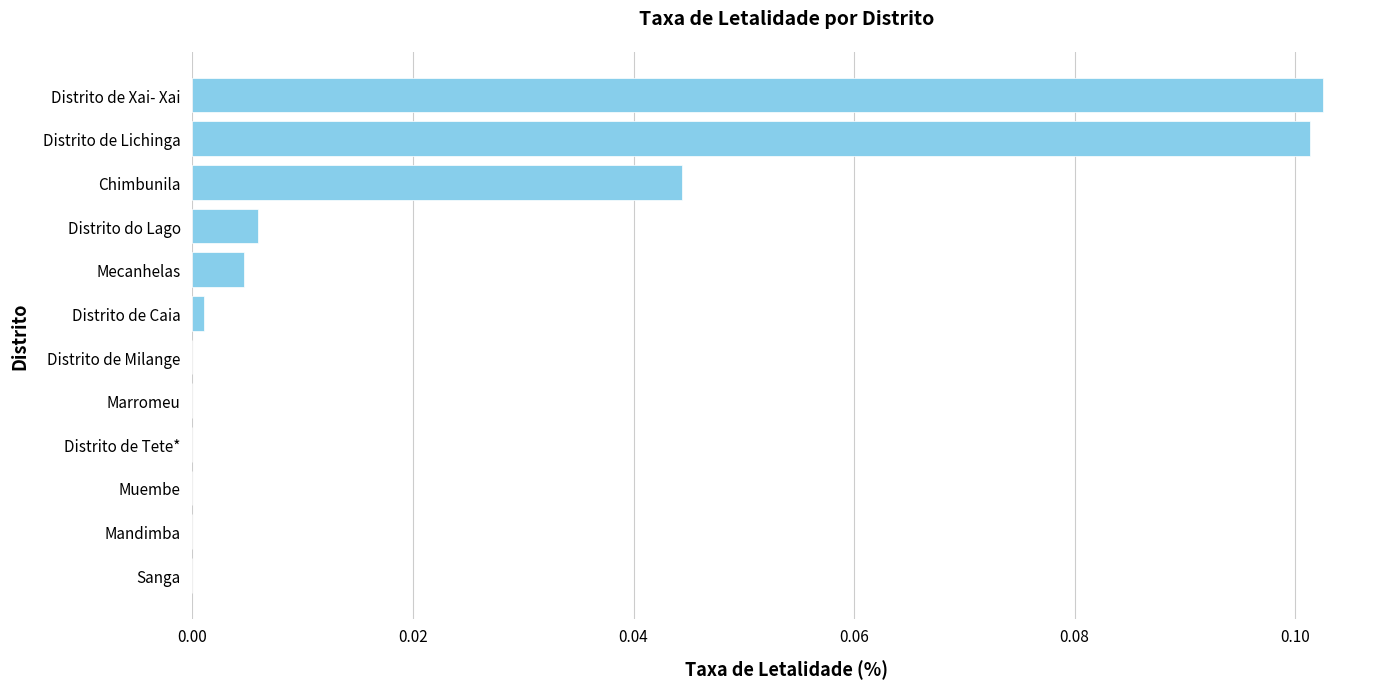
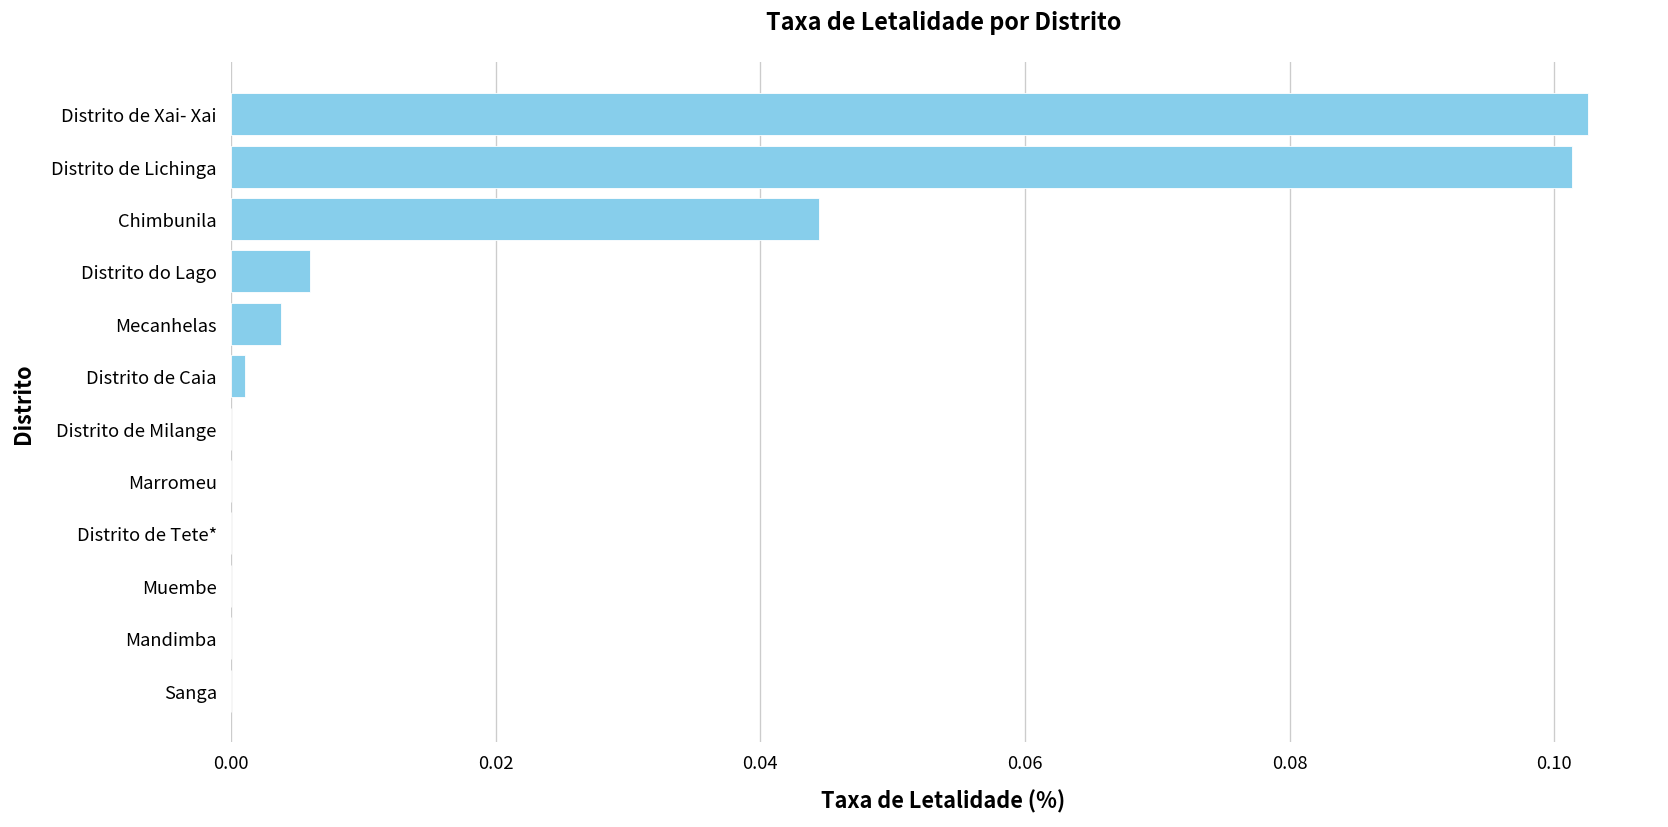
  {
    "Distrito de Xai- Xai": 0.1026,
    "Distrito de Lichinga": 0.1013,
    "Chimbunila": 0.0444,
    "Distrito do Lago": 0.0060,
-   "Mecanhelas": 0.0047,
+   "Mecanhelas": 0.0038,
    "Distrito de Caia": 0.0011,
    "Distrito de Milange": 0.0000,
    "Marromeu": 0.0000,
    "Distrito de Tete*": 0.0000,
    "Muembe": 0.0000,
    "Mandimba": 0.0000,
    "Sanga": 0.0000
  }
